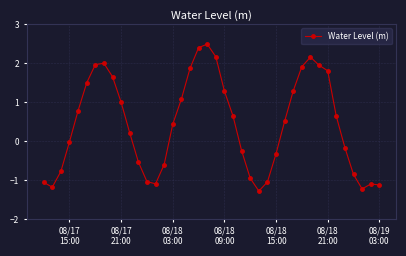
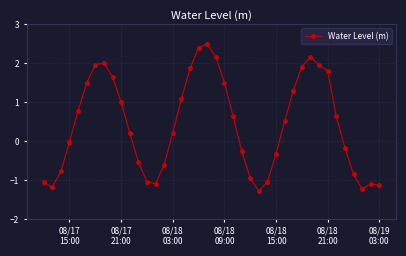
  {
    "08/17 15:00": 0.0,
    "08/17 21:00": 1.0,
-   "08/18 03:00": 0.4,
-   "08/18 09:00": 1.3,
+   "08/18 03:00": 0.2,
+   "08/18 09:00": 1.5,
    "08/18 15:00": -0.3,
    "08/18 21:00": 1.8,
    "08/19 03:00": -1.1
  }
